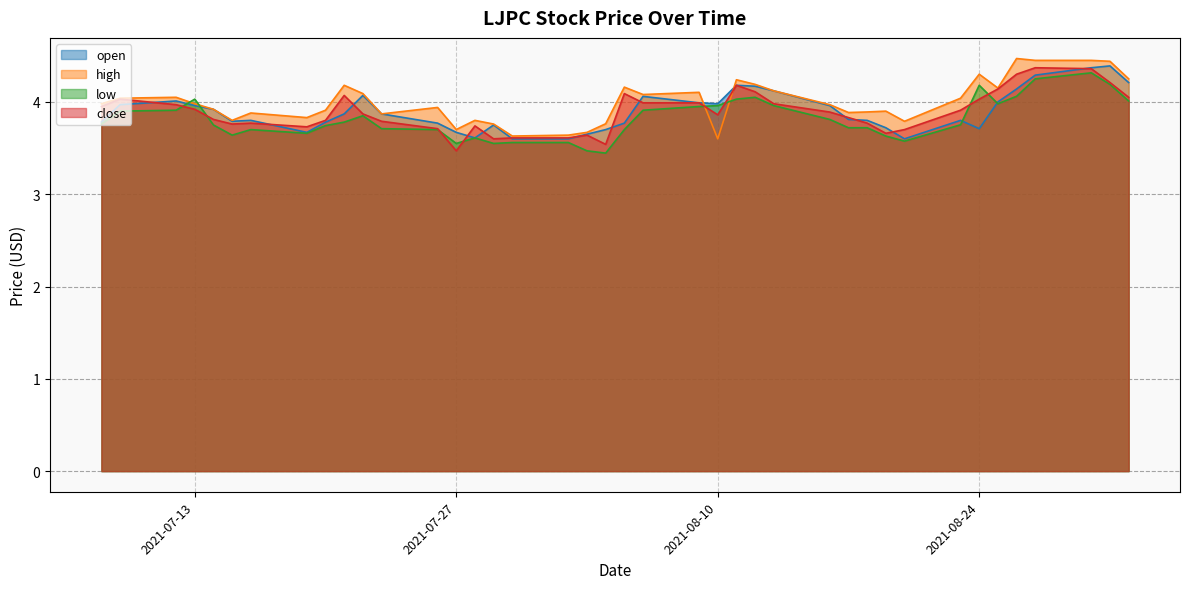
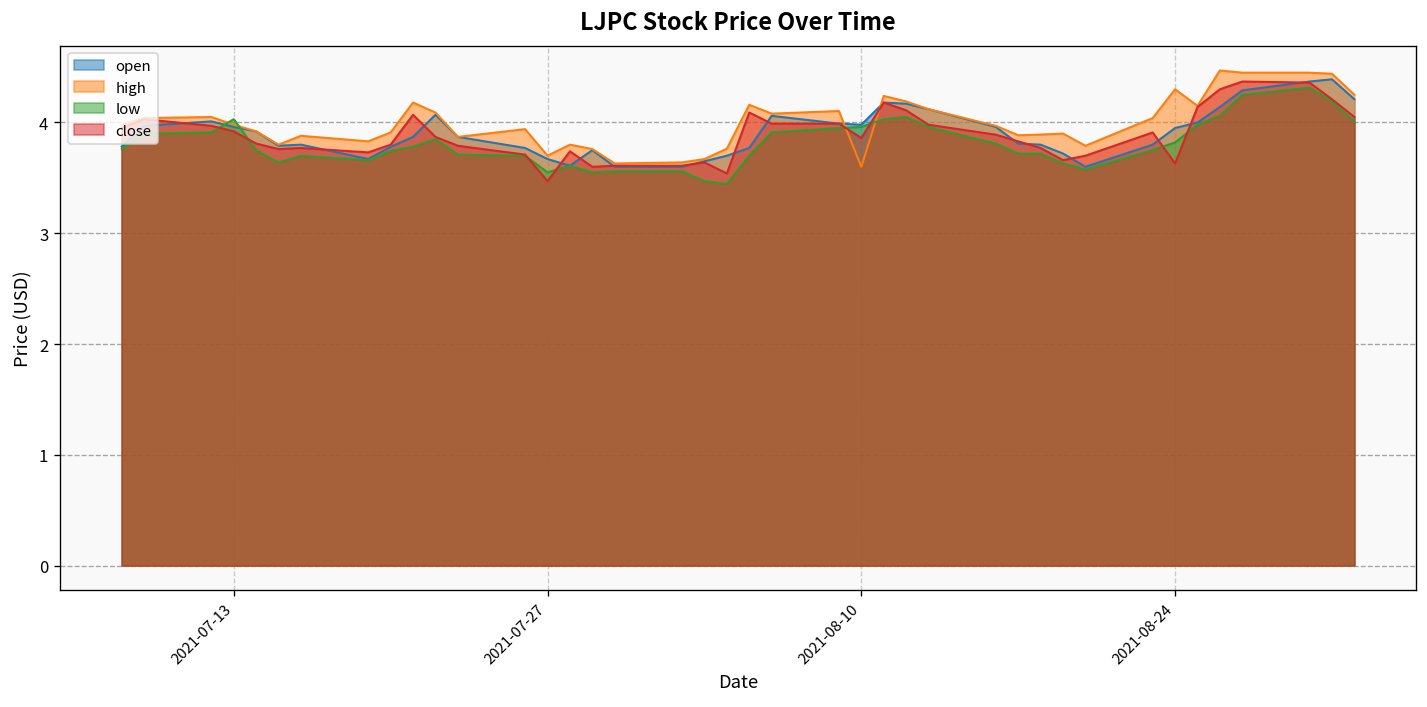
  {
    "open": {
      "2021-07-27": 3.7,
-     "2021-08-24": 3.7
+     "2021-08-24": 4.0
    },
    "high": {
      "2021-07-27": 3.7,
      "2021-08-10": 3.6,
      "2021-08-24": 4.3
    },
    "low": {
      "2021-07-13": 4.0,
      "2021-07-27": 3.6,
-     "2021-08-24": 4.2
+     "2021-08-24": 3.8
    },
    "close": {
      "2021-07-13": 3.9,
      "2021-07-27": 3.5,
      "2021-08-10": 3.9,
-     "2021-08-24": 4.0
+     "2021-08-24": 3.6
    }
  }
